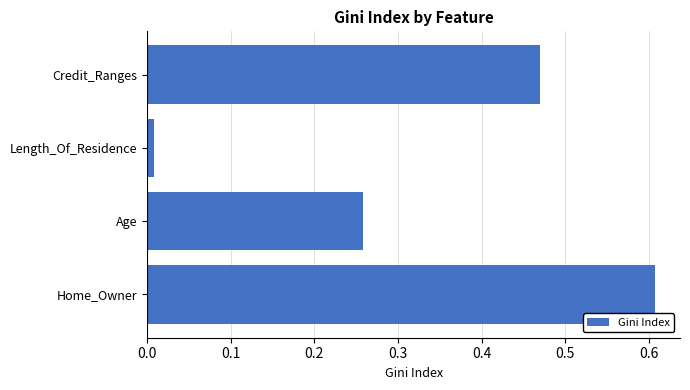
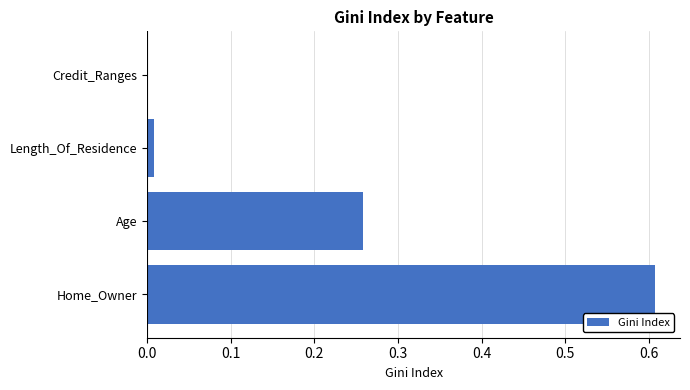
  {
-   "Credit_Ranges": 0.47,
+   "Credit_Ranges": 0.00,
    "Length_Of_Residence": 0.01,
    "Age": 0.26,
    "Home_Owner": 0.61
  }
